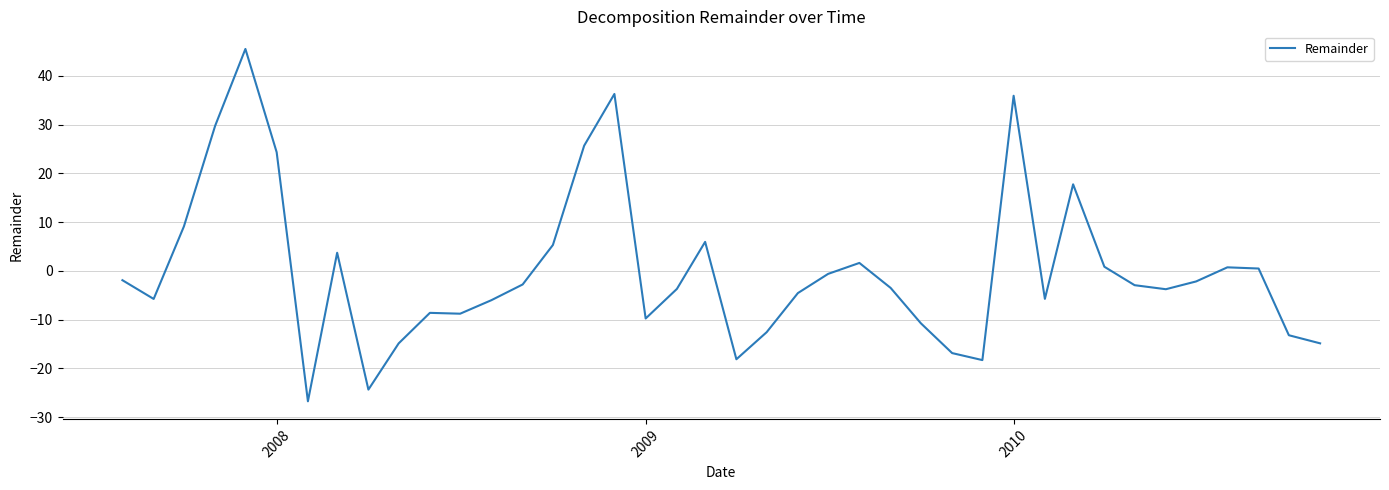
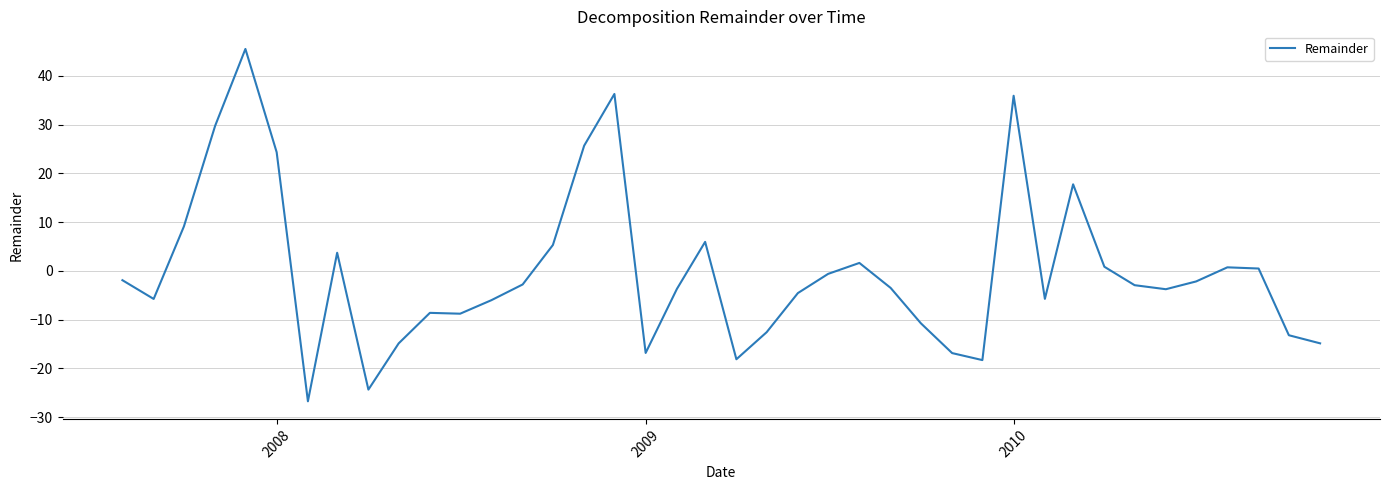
  {
    "2008": 24,
-   "2009": -10,
+   "2009": -17,
    "2010": 36
  }
